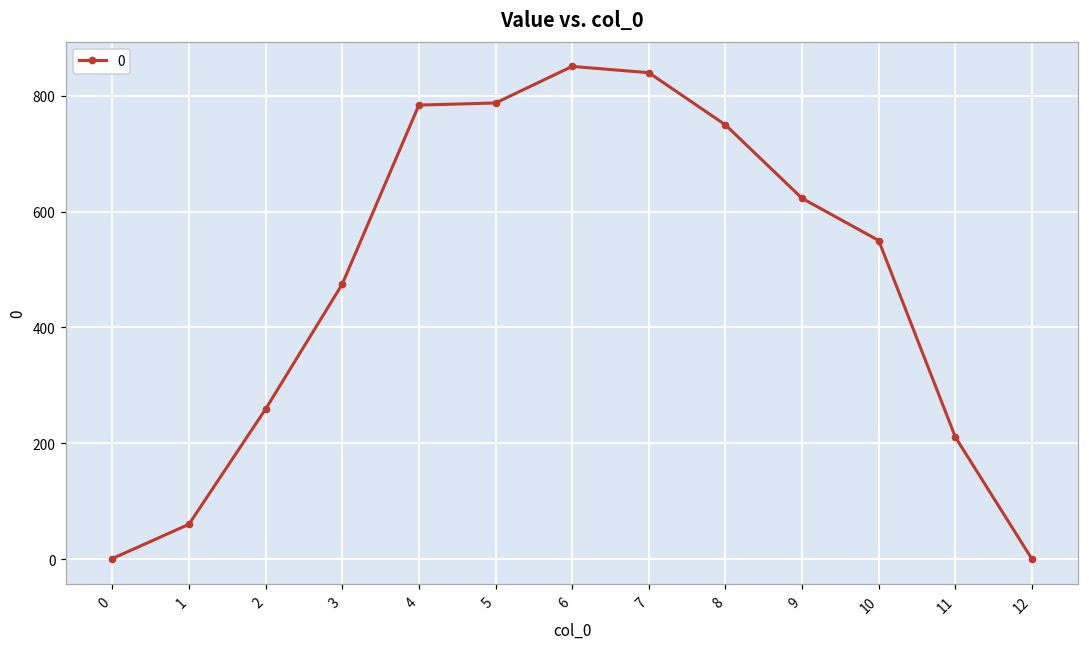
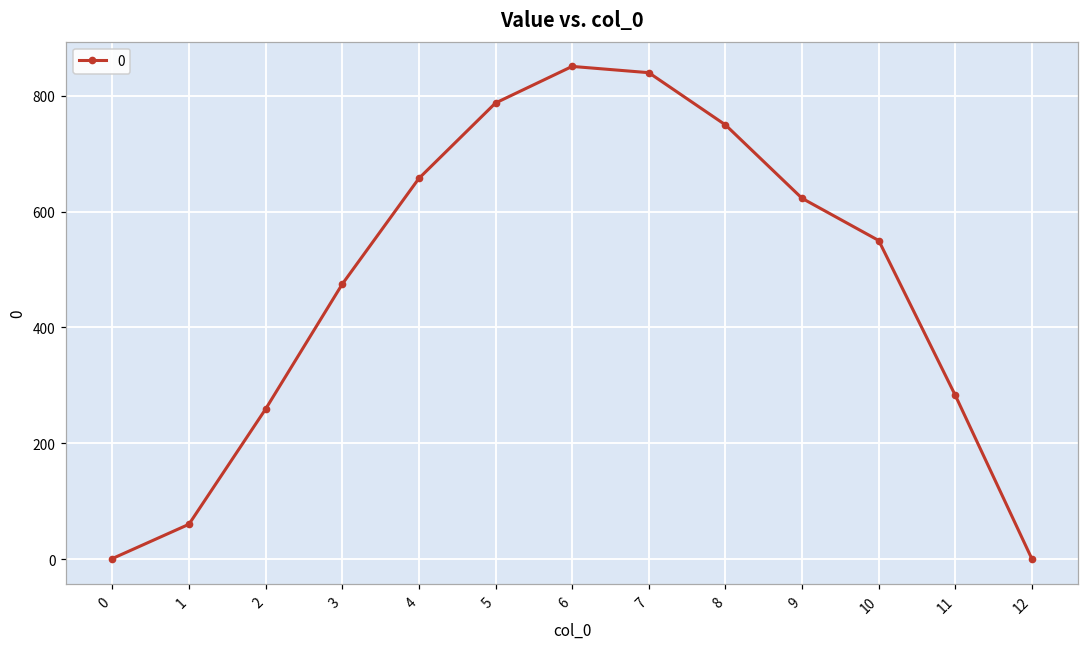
  {
    "0": 0,
    "1": 60,
    "2": 260,
    "3": 470,
-   "4": 780,
+   "4": 660,
    "5": 790,
    "6": 850,
    "7": 840,
    "8": 750,
    "9": 620,
    "10": 550,
-   "11": 210,
+   "11": 280,
    "12": 0
  }
